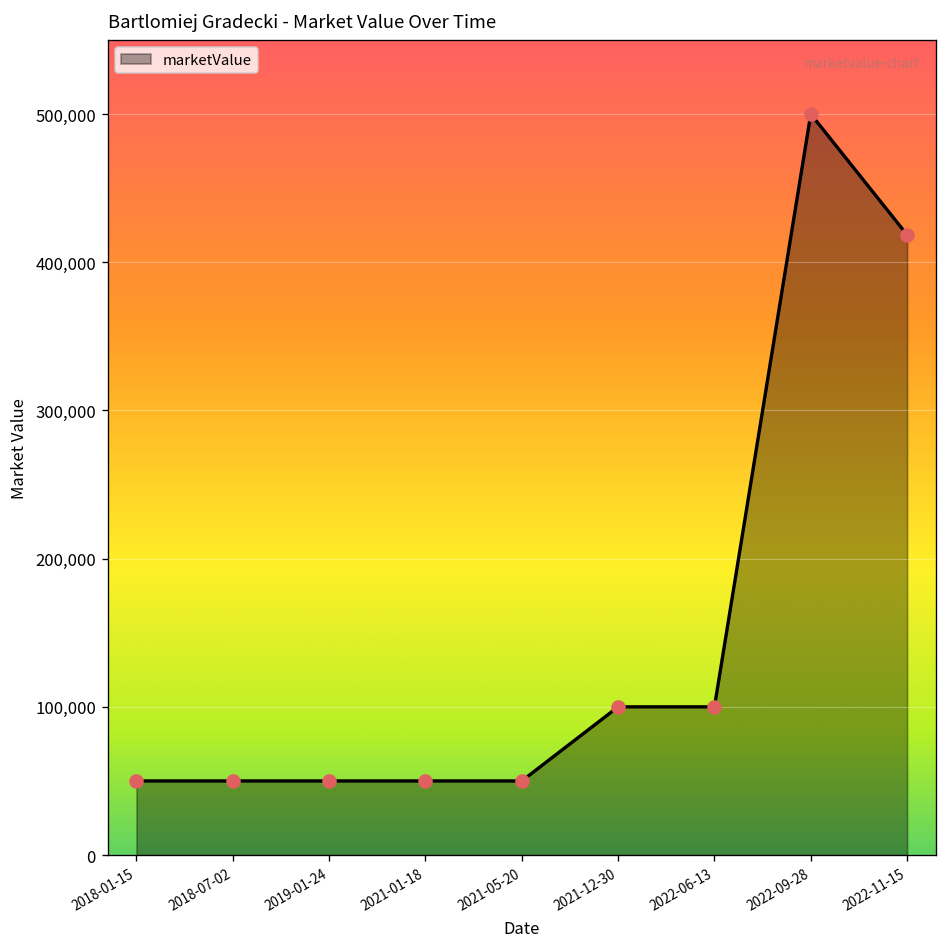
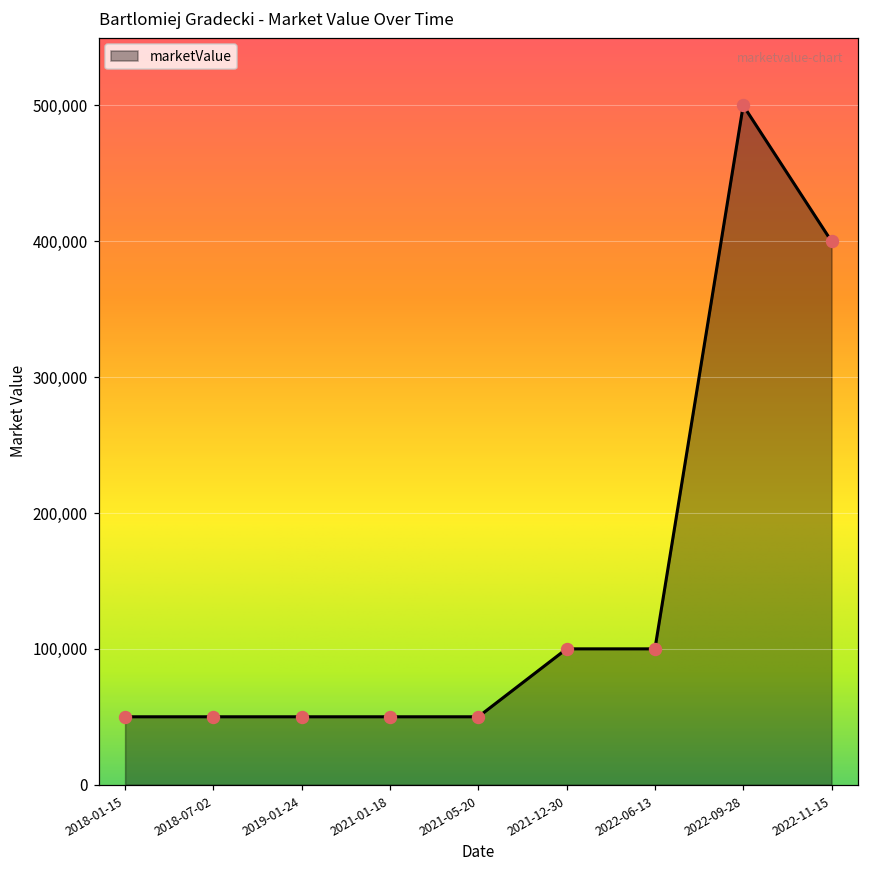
  {
    "2018-01-15": "50,000",
    "2018-07-02": "50,000",
    "2019-01-24": "50,000",
    "2021-01-18": "50,000",
    "2021-05-20": "50,000",
    "2021-12-30": "100,000",
    "2022-06-13": "100,000",
    "2022-09-28": "500,000",
-   "2022-11-15": "418,000"
+   "2022-11-15": "400,000"
  }
